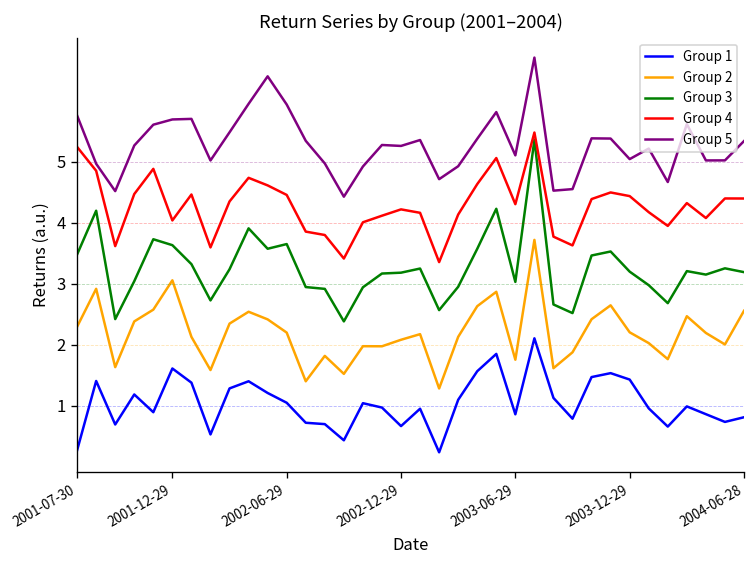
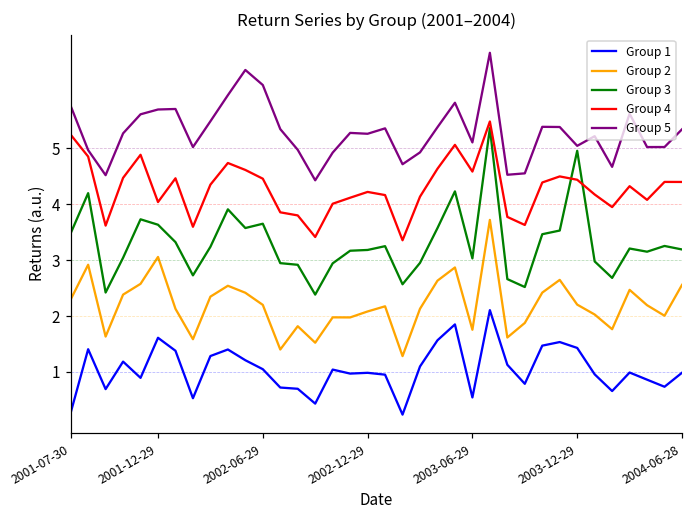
  {
    "Group 1": {
      "2001-07-30": 0.3,
      "2001-12-29": 1.6,
      "2002-06-29": 1.1,
-     "2002-12-29": 0.7,
-     "2003-06-29": 0.9,
+     "2002-12-29": 1.0,
+     "2003-06-29": 0.5,
      "2003-12-29": 1.4,
-     "2004-06-28": 0.8
+     "2004-06-28": 1.0
    },
    "Group 2": {
      "2001-07-30": 2.3,
      "2001-12-29": 3.1,
      "2002-06-29": 2.2,
      "2002-12-29": 2.1,
      "2003-06-29": 1.8,
      "2003-12-29": 2.2,
      "2004-06-28": 2.6
    },
    "Group 3": {
      "2001-07-30": 3.5,
      "2001-12-29": 3.6,
      "2002-06-29": 3.6,
      "2002-12-29": 3.2,
      "2003-06-29": 3.0,
-     "2003-12-29": 3.2,
+     "2003-12-29": 5.0,
      "2004-06-28": 3.2
    },
    "Group 4": {
      "2001-07-30": 5.2,
      "2001-12-29": 4.0,
      "2002-06-29": 4.5,
      "2002-12-29": 4.2,
-     "2003-06-29": 4.3,
+     "2003-06-29": 4.6,
      "2003-12-29": 4.4,
      "2004-06-28": 4.4
    },
    "Group 5": {
      "2001-07-30": 5.8,
      "2001-12-29": 5.7,
-     "2002-06-29": 5.9,
+     "2002-06-29": 6.1,
      "2002-12-29": 5.3,
      "2003-06-29": 5.1,
      "2003-12-29": 5.0,
      "2004-06-28": 5.3
    }
  }
